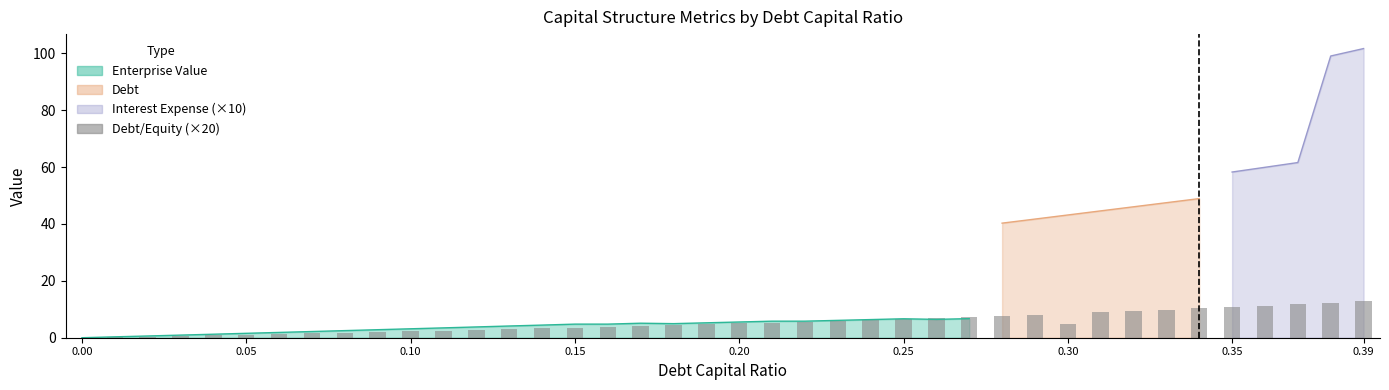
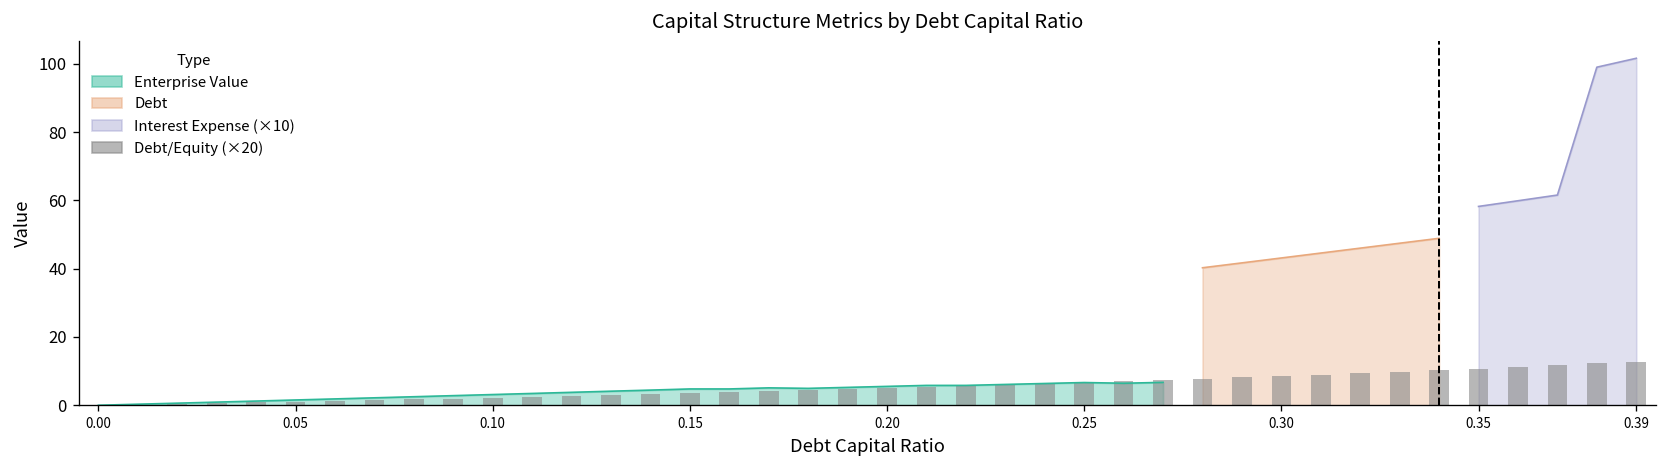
  {
    "Enterprise Value": {
      "0.00": 0,
      "0.05": 2,
      "0.10": 3,
      "0.15": 5,
      "0.20": 6,
      "0.25": 7
    },
    "Debt/Equity (×20)": {
      "0.00": 0,
      "0.05": 1,
      "0.10": 2,
      "0.15": 4,
      "0.20": 5,
      "0.25": 7,
-     "0.30": 5,
+     "0.30": 9,
      "0.35": 11,
      "0.39": 13
    }
  }
